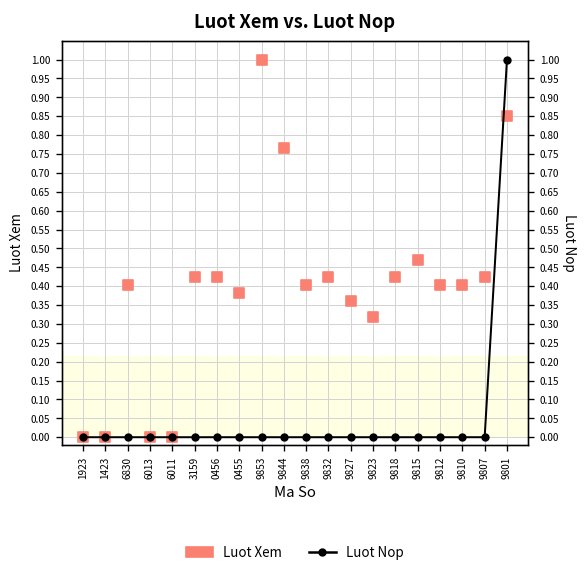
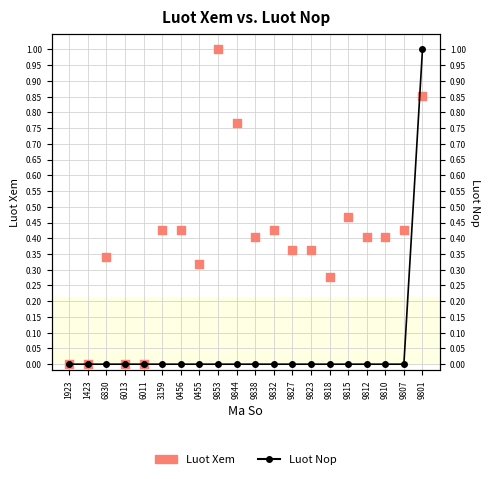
  {
    "Luot Xem": {
-     "6830": 0.40,
-     "0455": 0.38,
-     "9823": 0.32,
-     "9818": 0.43
+     "6830": 0.34,
+     "0455": 0.32,
+     "9823": 0.36,
+     "9818": 0.28
    },
    "Luot Nop": {
      "1923": 0.00,
      "1423": 0.00,
      "6830": 0.00,
      "6013": 0.00,
      "6011": 0.00,
      "3159": 0.00,
      "0456": 0.00,
      "0455": 0.00,
      "9853": 0.00,
      "9844": 0.00,
      "9838": 0.00,
      "9832": 0.00,
      "9827": 0.00,
      "9823": 0.00,
      "9818": 0.00,
      "9815": 0.00,
      "9812": 0.00,
      "9810": 0.00,
      "9807": 0.00,
      "9801": 1.00
    }
  }
